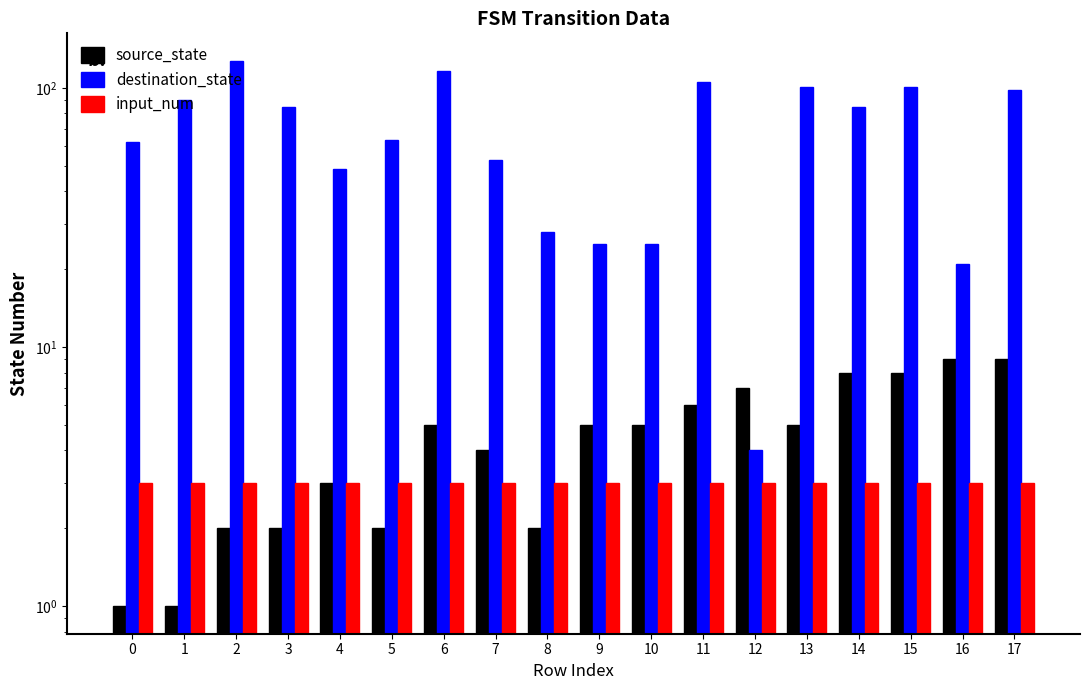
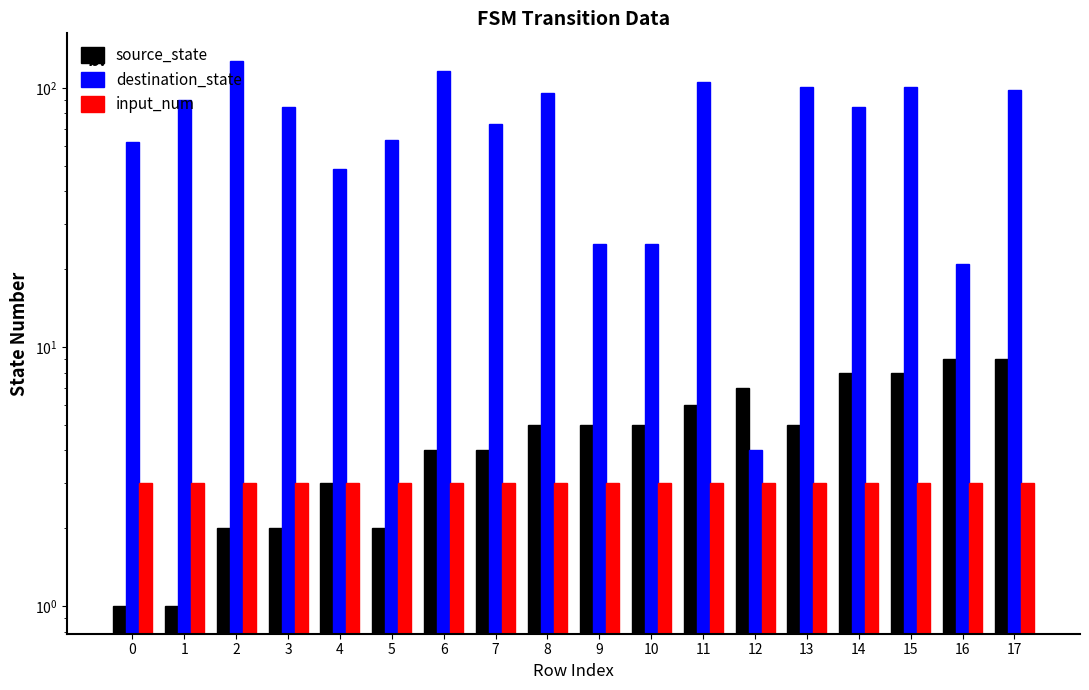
  {
    "source_state": {
      "0": 1.0,
      "1": 1.0,
      "2": 2.0,
      "3": 2.0,
      "4": 3.0,
      "5": 2.0,
-     "6": 5.0,
+     "6": 4.0,
      "7": 4.0,
-     "8": 2.0,
+     "8": 5.0,
      "9": 5.0,
      "10": 5.0,
      "11": 6.0,
      "12": 7.0,
      "13": 5.0,
      "14": 8.0,
      "15": 8.0,
      "16": 9.0,
      "17": 9.0
    },
    "destination_state": {
      "0": 62,
      "1": 90,
      "2": 130,
      "3": 85,
      "4": 49,
      "5": 63,
      "6": 120,
-     "7": 53,
-     "8": 28,
+     "7": 73,
+     "8": 96,
      "9": 25,
      "10": 25,
      "11": 106,
      "12": 4,
      "13": 101,
      "14": 85,
      "15": 101,
      "16": 21,
      "17": 99
    },
    "input_num": {
      "0": 3.0,
      "1": 3.0,
      "2": 3.0,
      "3": 3.0,
      "4": 3.0,
      "5": 3.0,
      "6": 3.0,
      "7": 3.0,
      "8": 3.0,
      "9": 3.0,
      "10": 3.0,
      "11": 3.0,
      "12": 3.0,
      "13": 3.0,
      "14": 3.0,
      "15": 3.0,
      "16": 3.0,
      "17": 3.0
    }
  }
